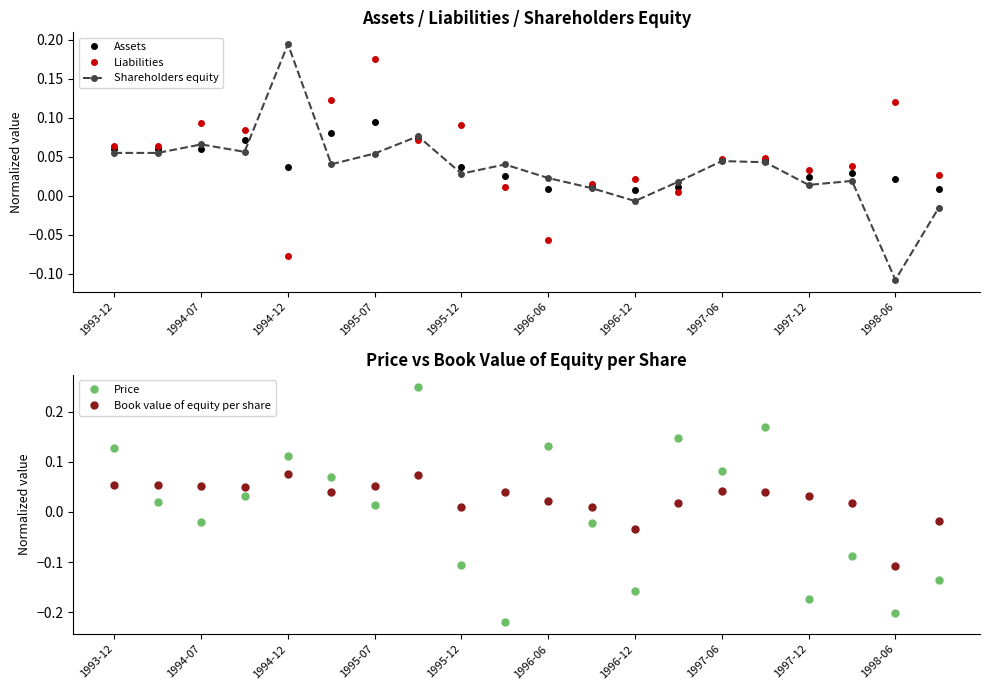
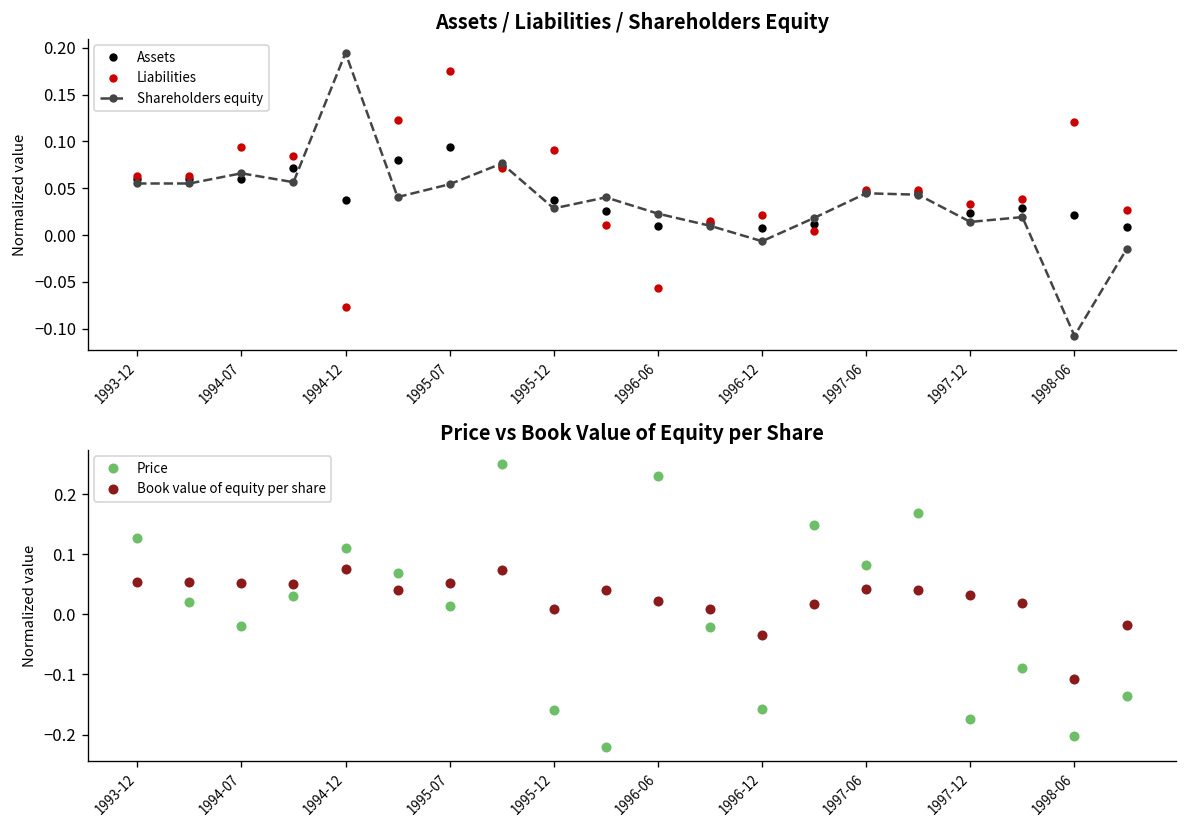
  {
    "Assets / Liabilities / Shareholders Equity": {
      "Assets": {
        "1993-12": 0.06,
        "1994-07": 0.06,
        "1994-12": 0.04,
        "1995-07": 0.09,
        "1995-12": 0.04,
        "1996-06": 0.01,
        "1996-12": 0.01,
        "1997-12": 0.02,
        "1998-06": 0.02
      },
      "Liabilities": {
        "1993-12": 0.06,
        "1994-07": 0.09,
        "1994-12": -0.08,
        "1995-07": 0.18,
        "1995-12": 0.09,
        "1996-06": -0.06,
        "1996-12": 0.02,
        "1997-12": 0.03,
        "1998-06": 0.12
      },
      "Shareholders equity": {
        "1993-12": 0.06,
        "1994-07": 0.07,
        "1994-12": 0.19,
        "1995-07": 0.05,
        "1995-12": 0.03,
        "1996-06": 0.02,
        "1996-12": -0.01,
        "1997-12": 0.01,
        "1998-06": -0.11
      }
    },
    "Price vs Book Value of Equity per Share": {
      "Price": {
        "1993-12": 0.13,
        "1994-07": -0.02,
        "1994-12": 0.11,
        "1995-07": 0.01,
-       "1995-12": -0.11,
-       "1996-06": 0.13,
+       "1995-12": -0.16,
+       "1996-06": 0.23,
        "1996-12": -0.16,
        "1997-06": 0.08,
        "1997-12": -0.17,
        "1998-06": -0.20
      },
      "Book value of equity per share": {
        "1993-12": 0.05,
        "1994-07": 0.05,
        "1994-12": 0.08,
        "1995-07": 0.05,
        "1995-12": 0.01,
        "1996-06": 0.02,
        "1996-12": -0.03,
        "1997-06": 0.04,
        "1997-12": 0.03,
        "1998-06": -0.11
      }
    }
  }
